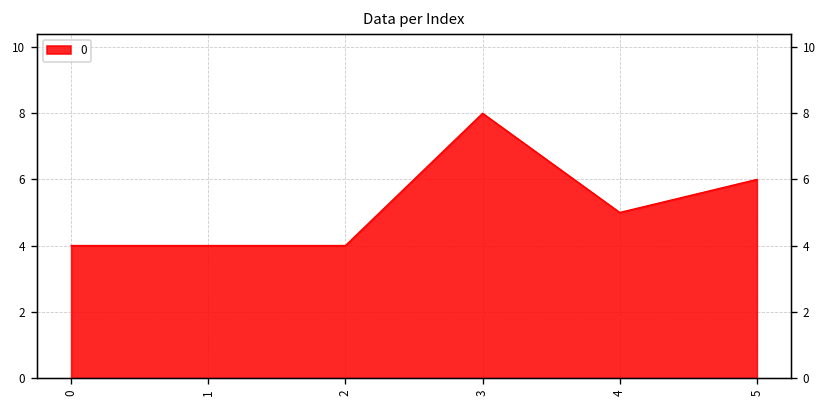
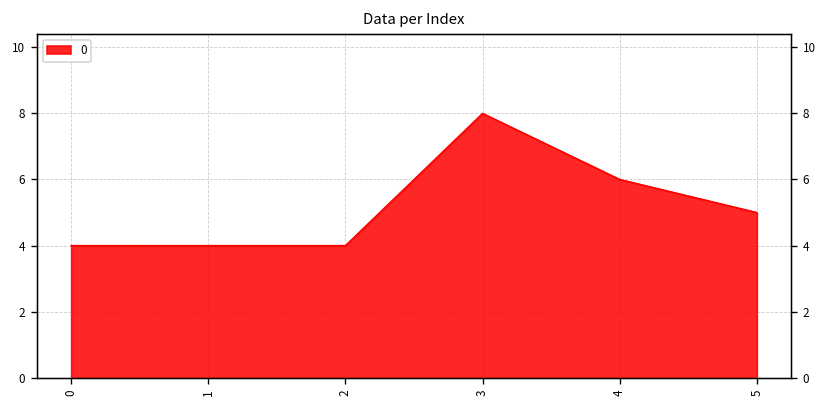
  {
    "0": 4,
    "1": 4,
    "2": 4,
    "3": 8,
-   "4": 5,
-   "5": 6
+   "4": 6,
+   "5": 5
  }
